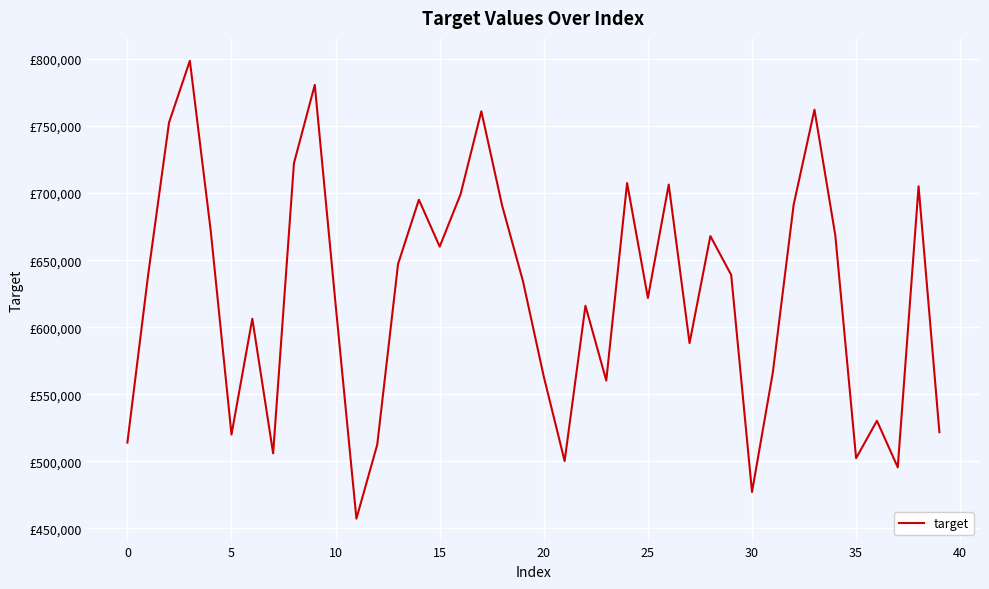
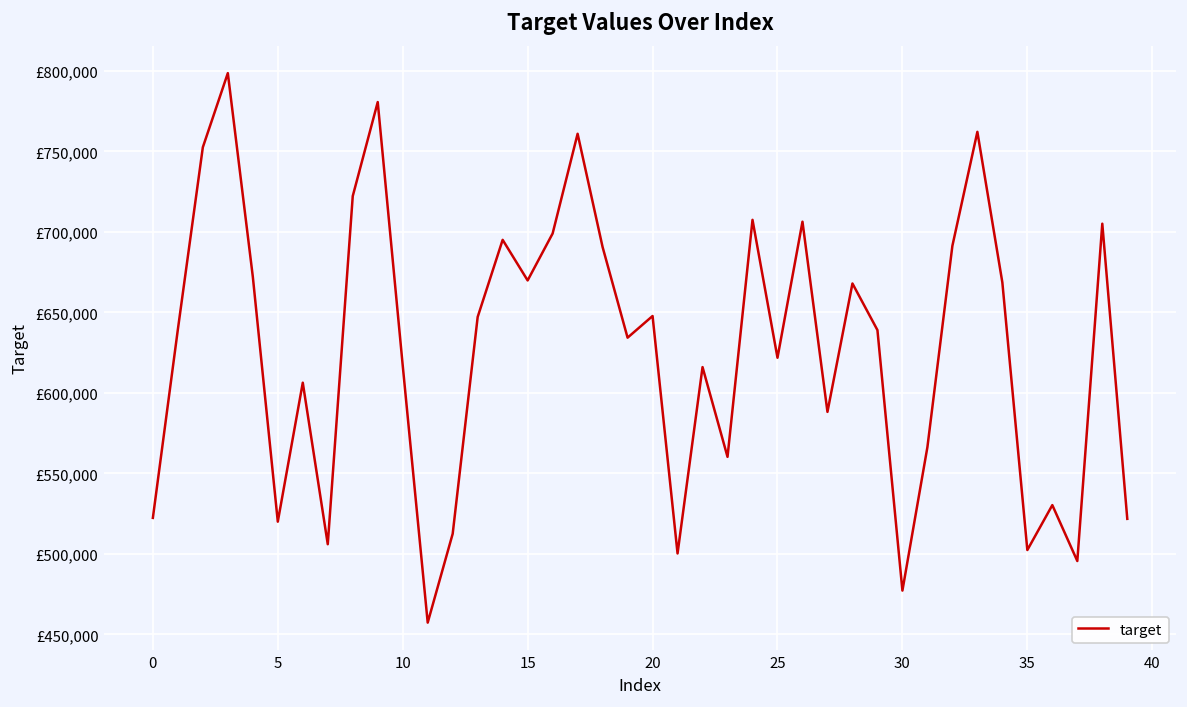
  {
-   "0": "£514,000",
+   "0": "£522,000",
    "5": "£520,000",
    "10": "£617,000",
-   "15": "£660,000",
-   "20": "£563,000",
+   "15": "£670,000",
+   "20": "£648,000",
    "25": "£622,000",
    "30": "£477,000",
    "35": "£502,000"
  }
